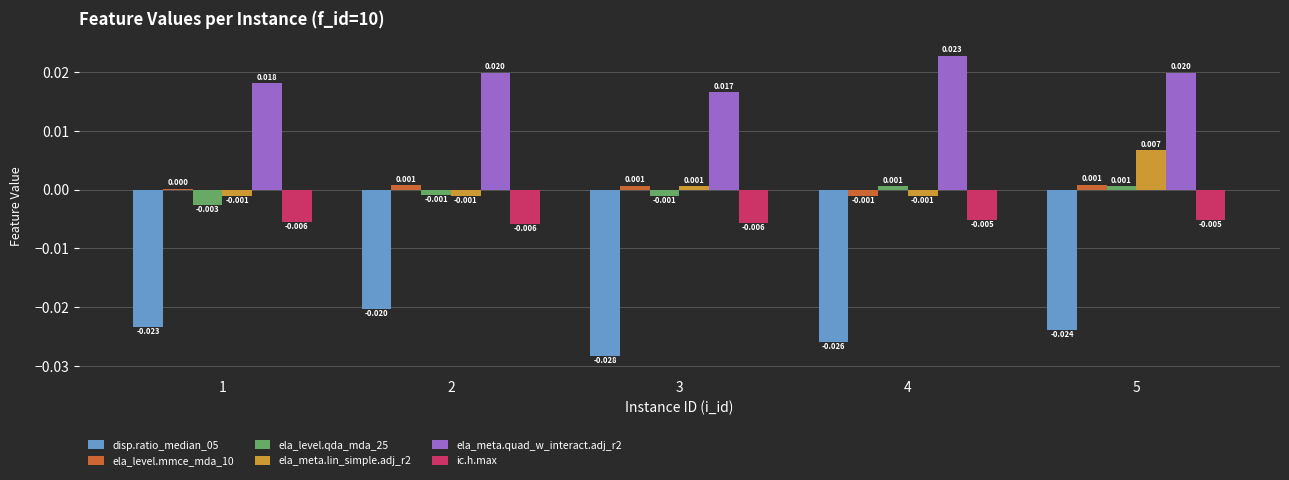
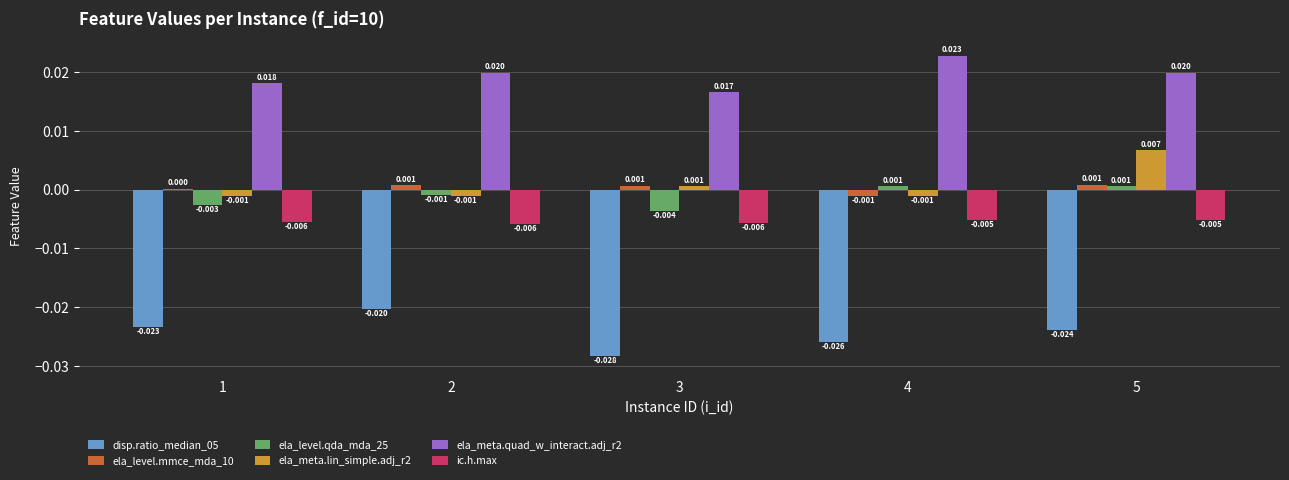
  {
    "disp.ratio_median_05": {
      "1": -0.023,
      "2": -0.020,
      "3": -0.028,
      "4": -0.026,
      "5": -0.024
    },
    "ela_level.qda_mda_25": {
      "1": -0.003,
      "2": -0.001,
-     "3": -0.001,
+     "3": -0.004,
      "4": 0.001,
      "5": 0.001
    },
    "ela_meta.quad_w_interact.adj_r2": {
      "1": 0.018,
      "2": 0.020,
      "3": 0.017,
      "4": 0.023,
      "5": 0.020
    },
    "ic.h.max": {
      "1": -0.006,
      "2": -0.006,
      "3": -0.006,
      "4": -0.005,
      "5": -0.005
    }
  }
